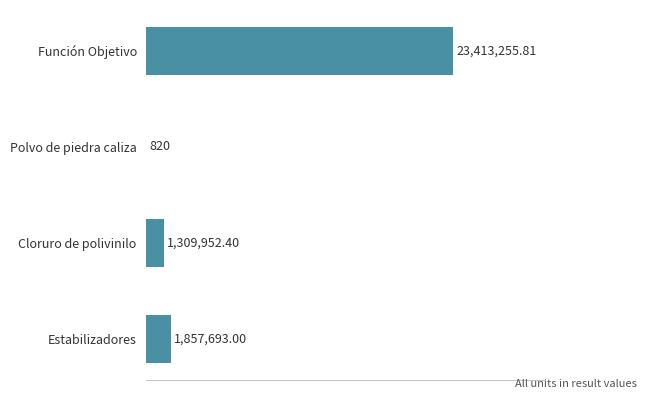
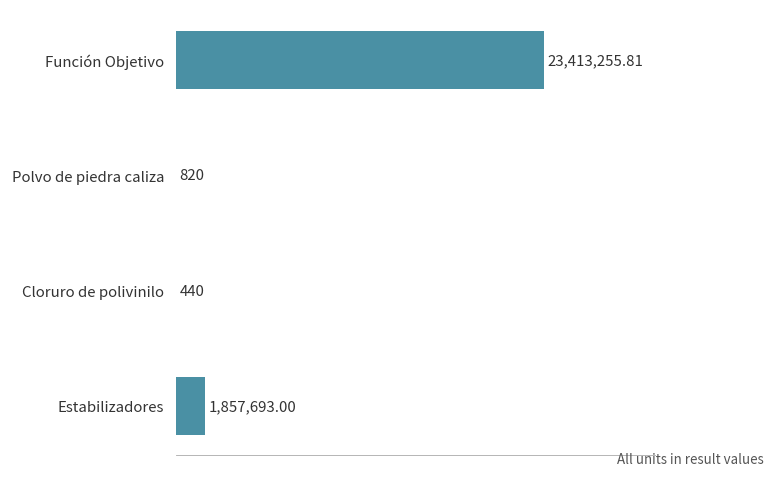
  {
    "Función Objetivo": "23,413,255.81",
    "Polvo de piedra caliza": "820",
-   "Cloruro de polivinilo": "1,309,952.40",
+   "Cloruro de polivinilo": "440",
    "Estabilizadores": "1,857,693.00"
  }
